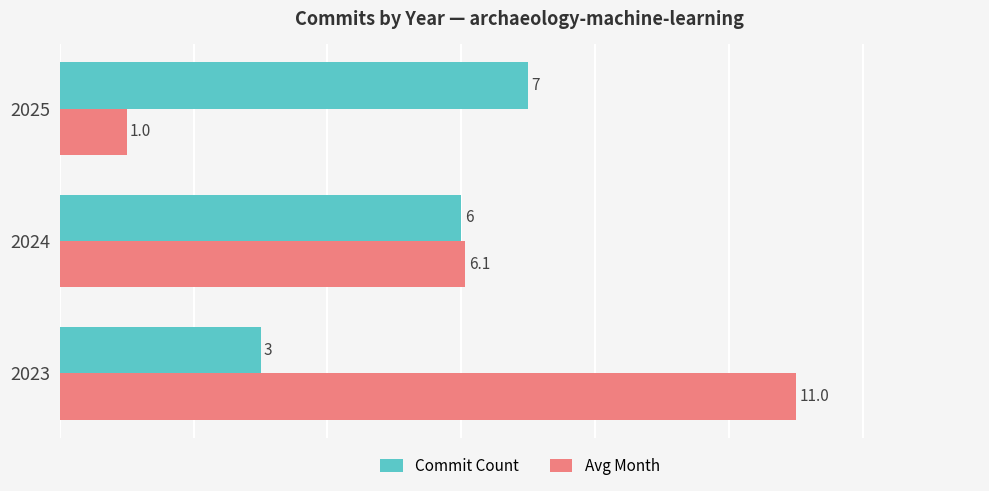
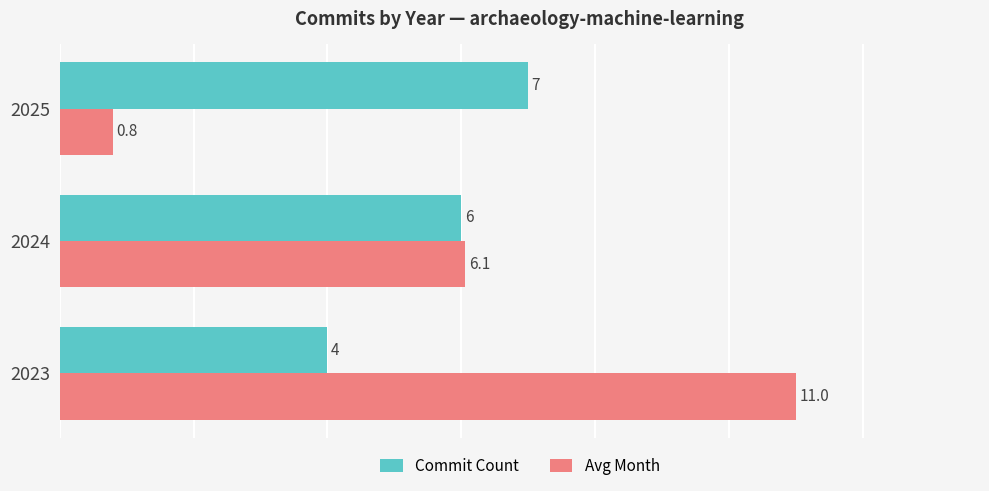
  {
    "Commit Count": {
      "2025": 7,
      "2024": 6,
-     "2023": 3
+     "2023": 4
    },
    "Avg Month": {
-     "2025": 1.0,
+     "2025": 0.8,
      "2024": 6.1,
      "2023": 11.0
    }
  }
